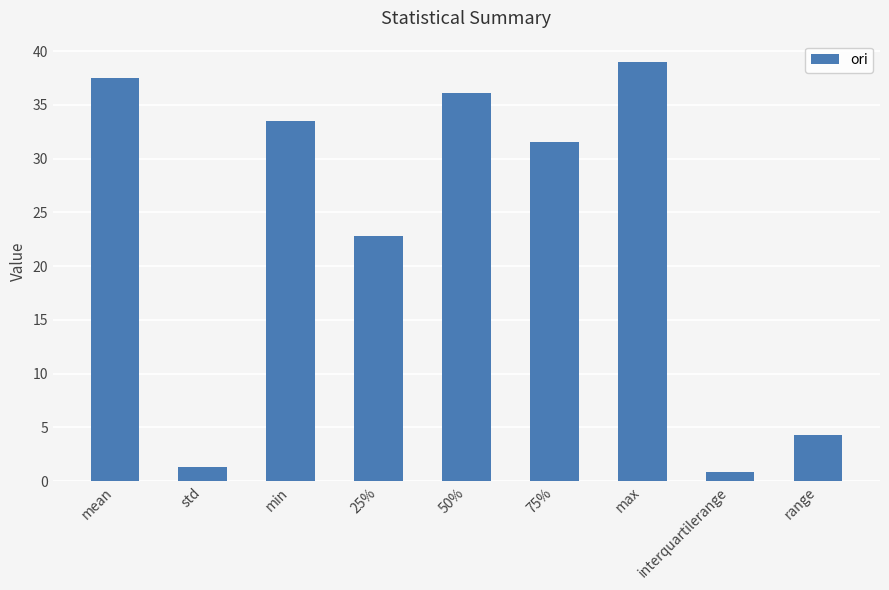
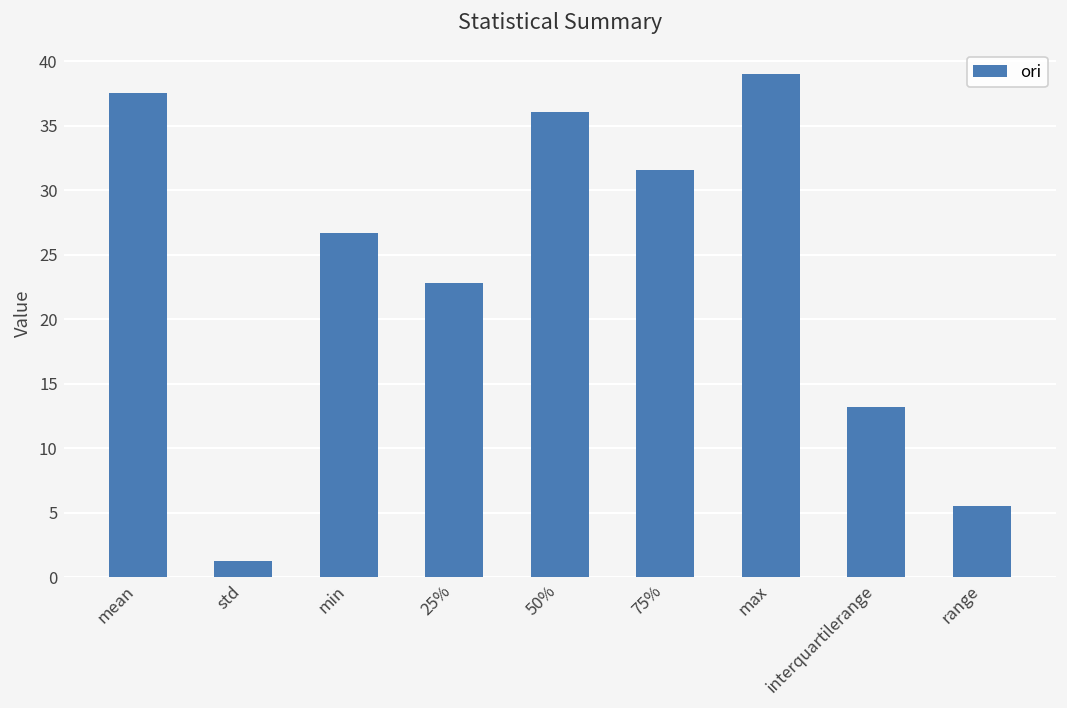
  {
    "mean": 37.5,
    "std": 1.3,
-   "min": 33.5,
+   "min": 26.7,
    "25%": 22.8,
    "50%": 36.1,
    "75%": 31.5,
    "max": 39.0,
-   "interquartilerange": 0.9,
-   "range": 4.3
+   "interquartilerange": 13.2,
+   "range": 5.5
  }
